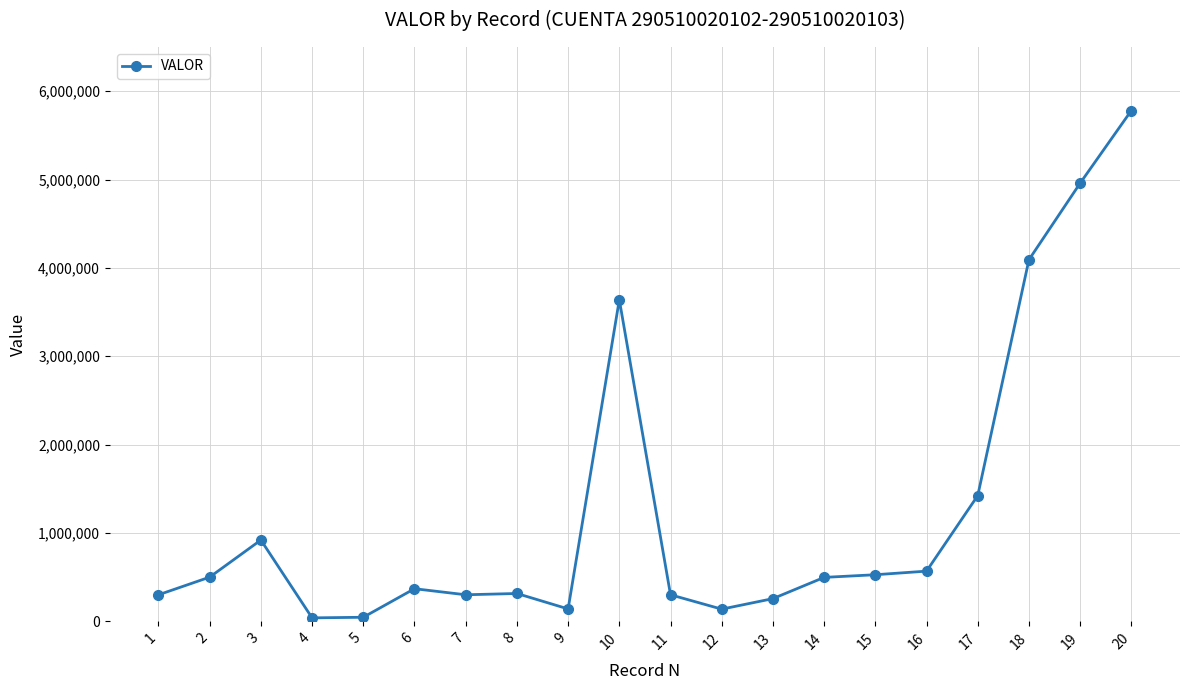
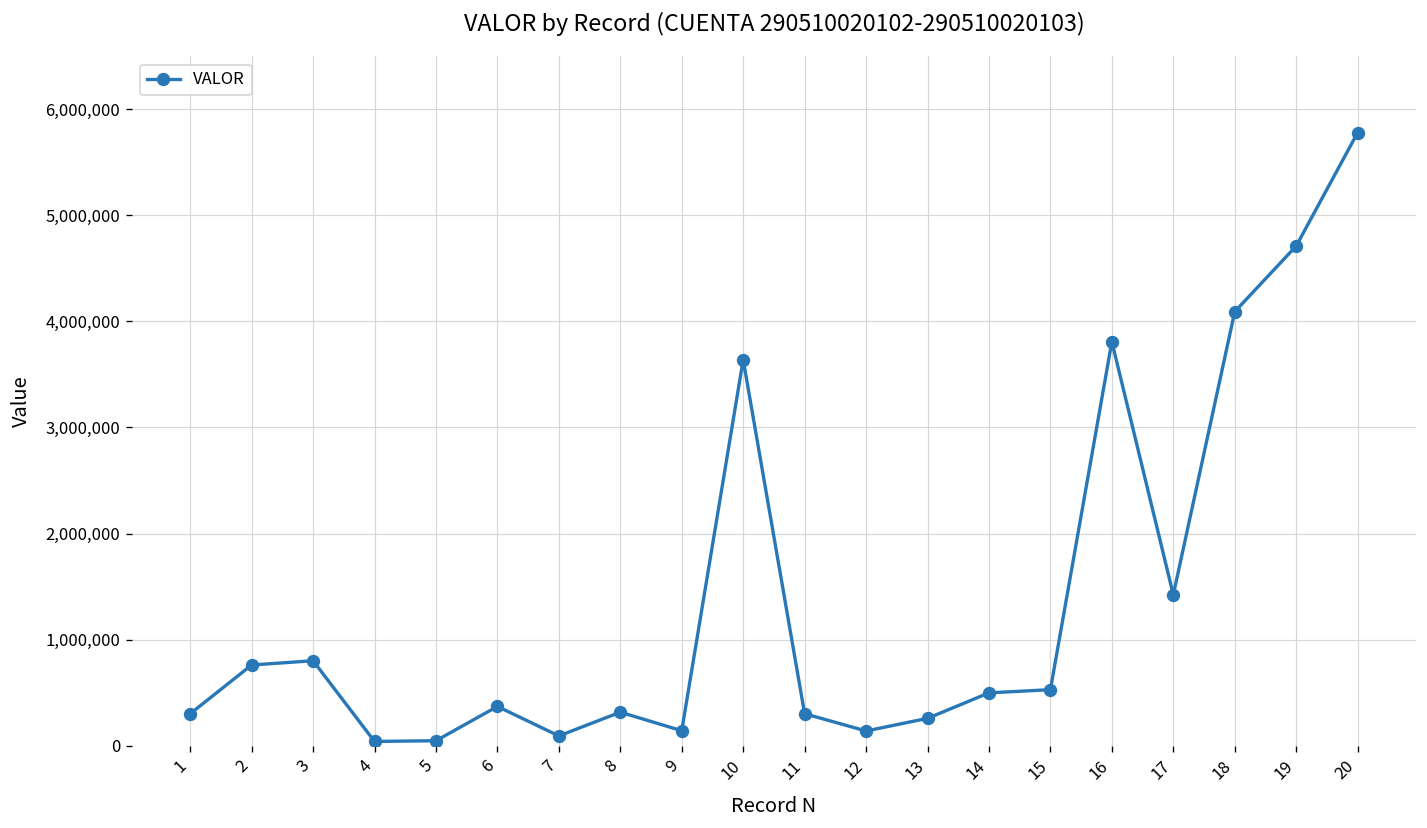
  {
    "1": "300,000",
-   "2": "500,000",
-   "3": "900,000",
+   "2": "800,000",
+   "3": "800,000",
    "4": "0",
    "5": "0",
    "6": "400,000",
-   "7": "300,000",
+   "7": "100,000",
    "8": "300,000",
    "9": "100,000",
    "10": "3,600,000",
    "11": "300,000",
    "12": "100,000",
    "13": "300,000",
    "14": "500,000",
    "15": "500,000",
-   "16": "600,000",
+   "16": "3,800,000",
    "17": "1,400,000",
    "18": "4,100,000",
-   "19": "5,000,000",
+   "19": "4,700,000",
    "20": "5,800,000"
  }
